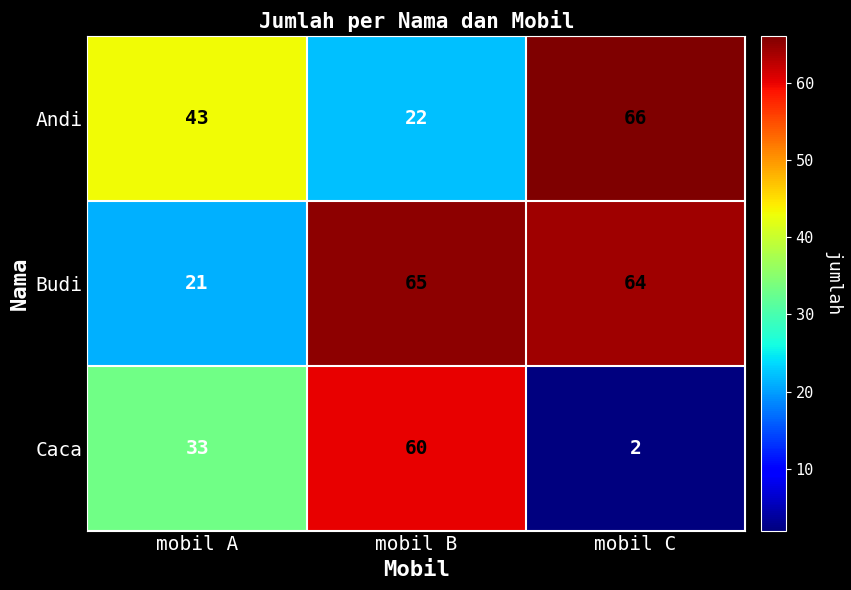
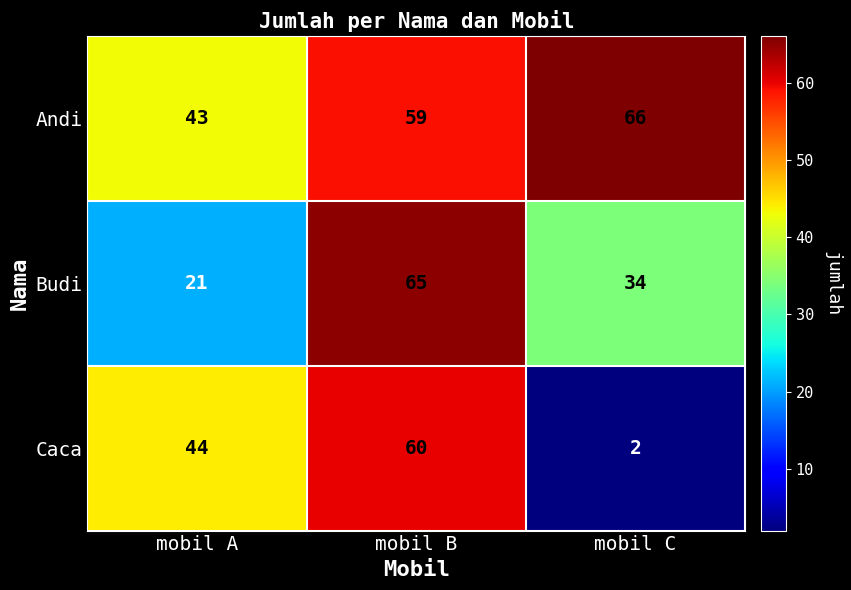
  {
    "Andi": {
      "mobil A": 43,
-     "mobil B": 22,
+     "mobil B": 59,
      "mobil C": 66
    },
    "Budi": {
      "mobil A": 21,
      "mobil B": 65,
-     "mobil C": 64
+     "mobil C": 34
    },
    "Caca": {
-     "mobil A": 33,
+     "mobil A": 44,
      "mobil B": 60,
      "mobil C": 2
    }
  }
